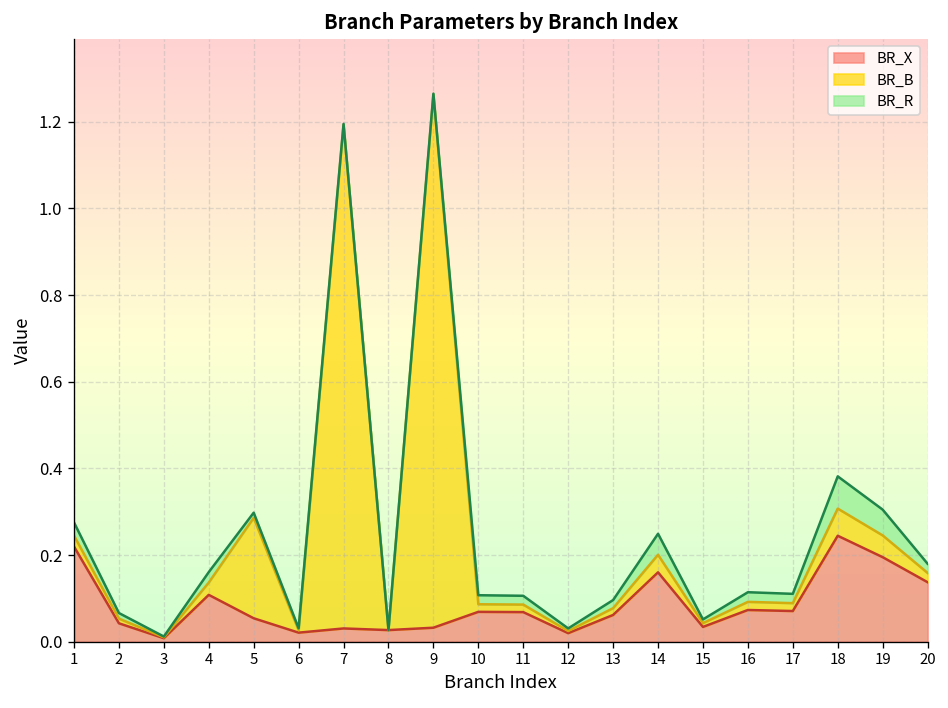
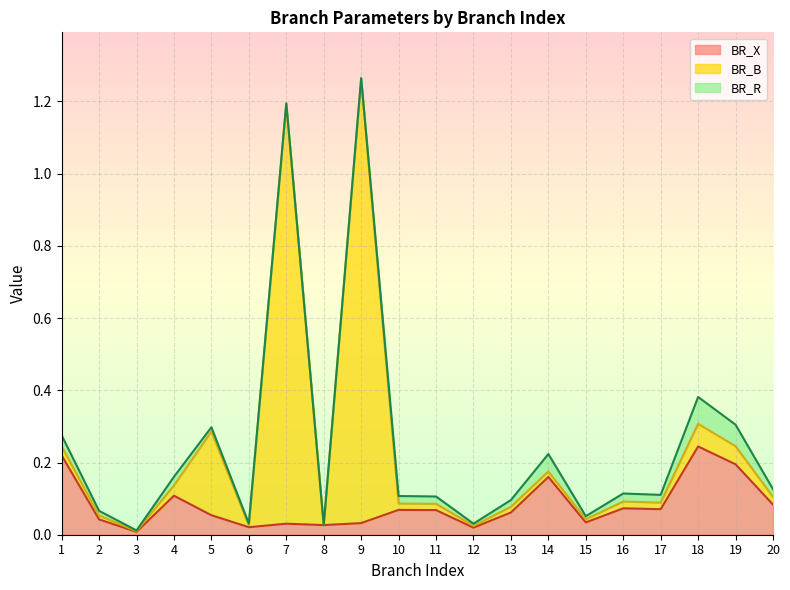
  {
    "BR_X": {
      "1": 0.22,
      "2": 0.04,
      "4": 0.11,
      "5": 0.05,
      "7": 0.03,
      "9": 0.03,
      "10": 0.07,
      "11": 0.07,
      "13": 0.06,
      "14": 0.16,
      "15": 0.03,
      "16": 0.07,
      "17": 0.07,
      "18": 0.24,
      "19": 0.20,
-     "20": 0.14
+     "20": 0.08
    },
    "BR_B": {
      "1": 0.03,
      "2": 0.01,
      "4": 0.03,
      "5": 0.23,
      "10": 0.02,
      "11": 0.02,
      "13": 0.02,
-     "14": 0.04,
+     "14": 0.02,
      "15": 0.01,
      "16": 0.02,
      "17": 0.02,
      "18": 0.06,
      "19": 0.05,
      "20": 0.02
    },
    "BR_R": {
      "1": 0.03,
      "2": 0.01,
      "4": 0.02,
      "5": 0.01,
      "10": 0.02,
      "11": 0.02,
      "13": 0.02,
      "14": 0.05,
      "15": 0.01,
      "16": 0.02,
      "17": 0.02,
      "18": 0.07,
      "19": 0.06,
      "20": 0.02
    }
  }
